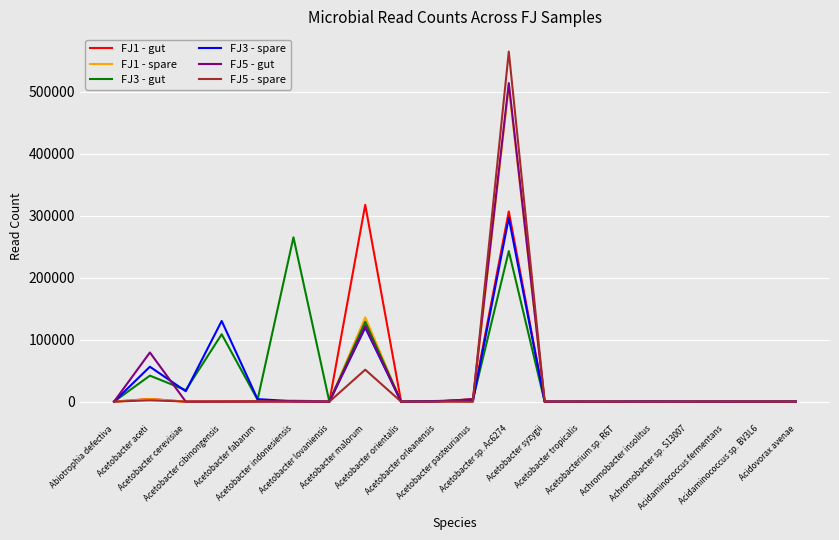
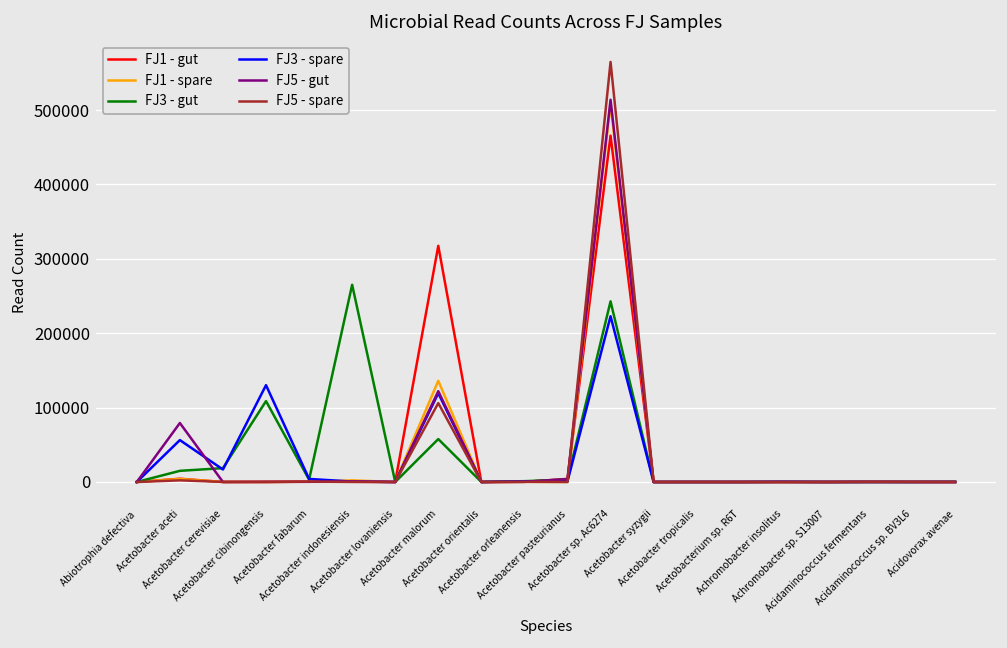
  {
    "FJ1 - gut": {
      "Acetobacter malorum": 320000,
-     "Acetobacter sp. Ac6274": 310000
+     "Acetobacter sp. Ac6274": 470000
    },
    "FJ1 - spare": {
      "Acetobacter malorum": 140000,
      "Acetobacter sp. Ac6274": 510000
    },
    "FJ3 - gut": {
-     "Acetobacter aceti": 40000,
+     "Acetobacter aceti": 20000,
      "Acetobacter cibinongensis": 110000,
      "Acetobacter indonesiensis": 270000,
-     "Acetobacter malorum": 130000,
+     "Acetobacter malorum": 60000,
      "Acetobacter sp. Ac6274": 240000
    },
    "FJ3 - spare": {
      "Acetobacter aceti": 60000,
      "Acetobacter cibinongensis": 130000,
-     "Acetobacter sp. Ac6274": 300000
+     "Acetobacter sp. Ac6274": 220000
    },
    "FJ5 - gut": {
      "Acetobacter aceti": 80000,
      "Acetobacter sp. Ac6274": 510000
    },
    "FJ5 - spare": {
-     "Acetobacter malorum": 50000,
+     "Acetobacter malorum": 110000,
      "Acetobacter sp. Ac6274": 560000
    }
  }
